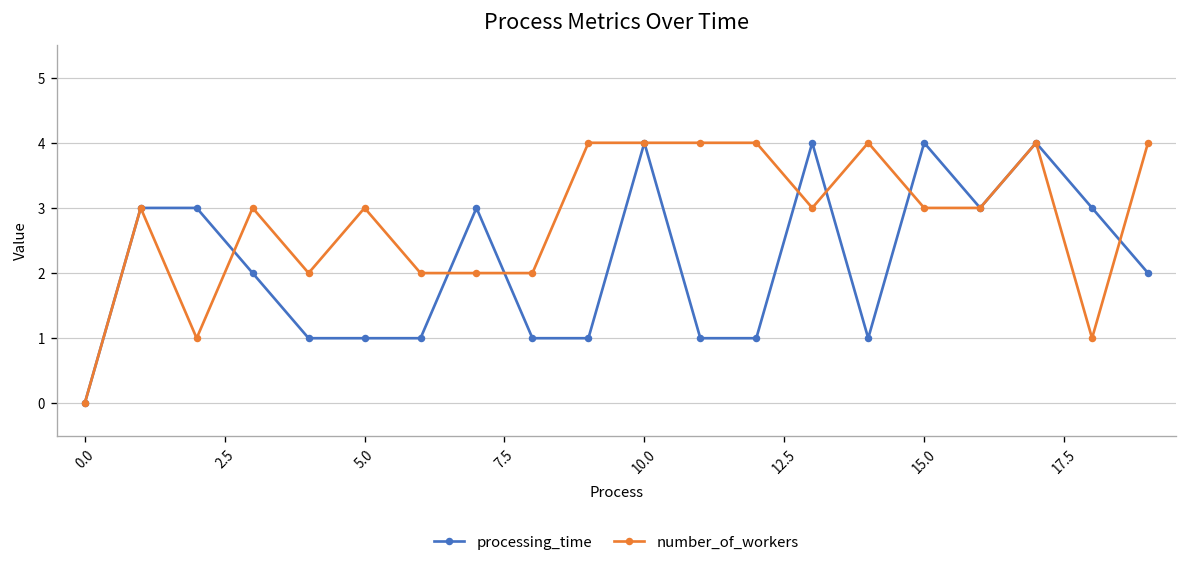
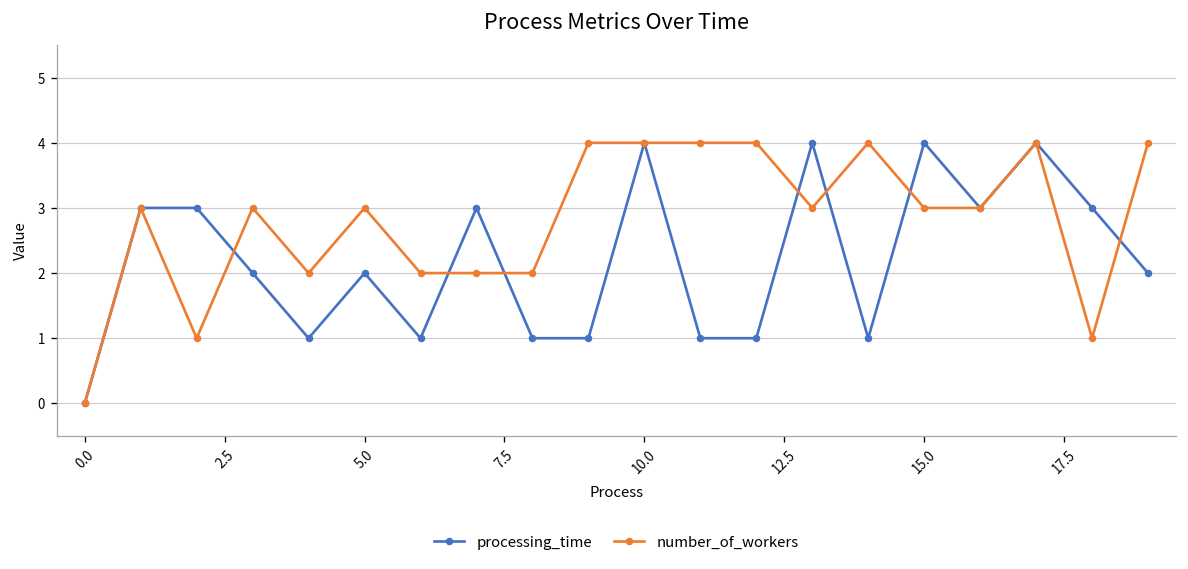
  {
    "processing_time": {
-     "5.0": 1,
+     "5.0": 2,
      "15.0": 4
    },
    "number_of_workers": {
      "5.0": 3,
      "15.0": 3
    }
  }
